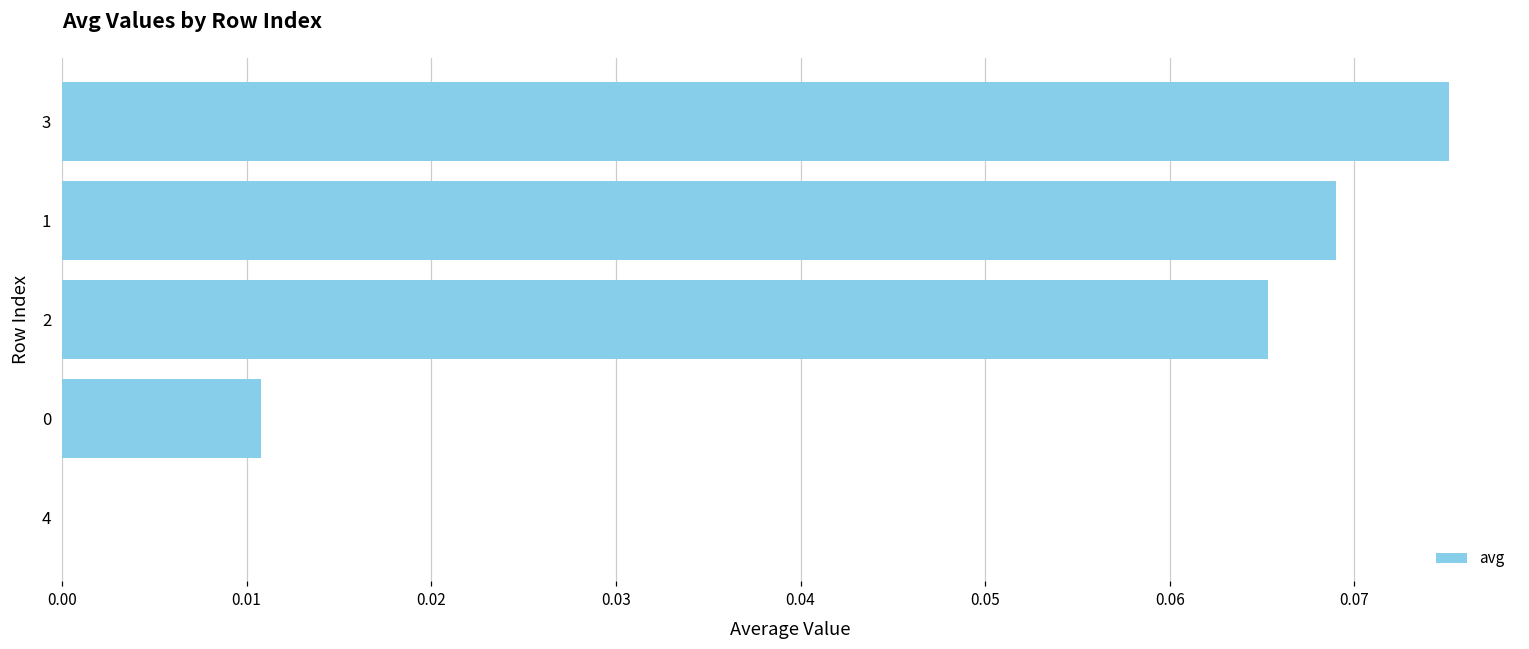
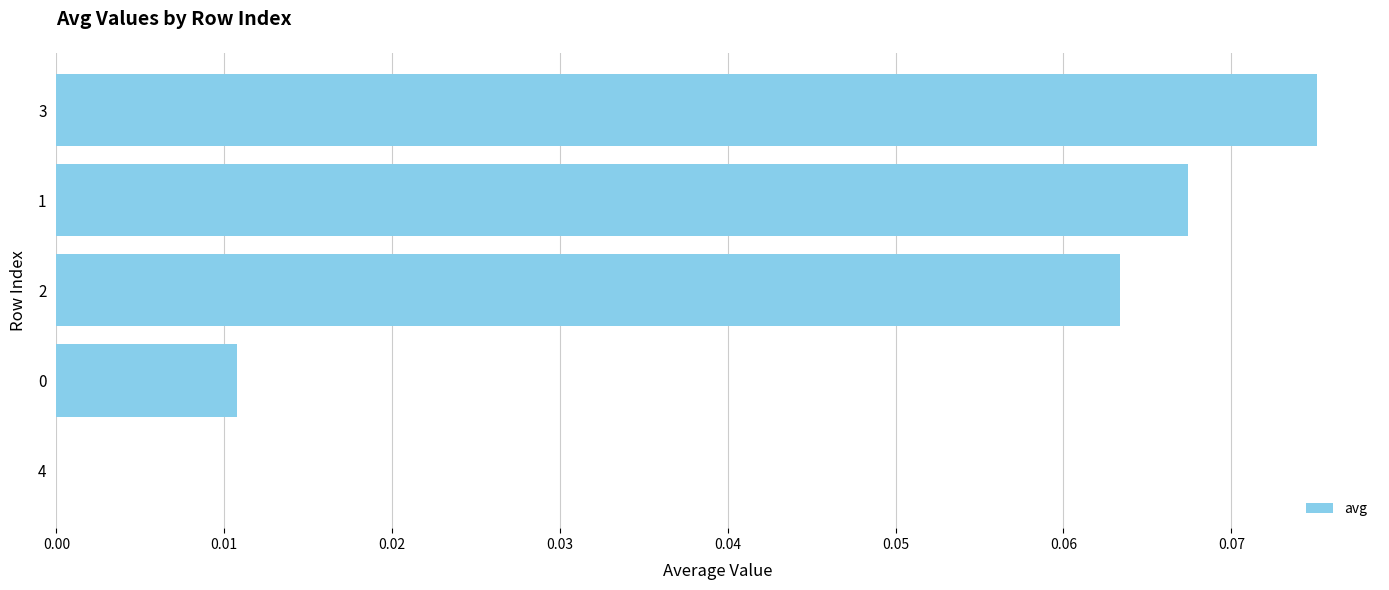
  {
    "3": 0.0751,
-   "1": 0.0690,
-   "2": 0.0653,
+   "1": 0.0674,
+   "2": 0.0634,
    "0": 0.0108,
    "4": 0.0000
  }
